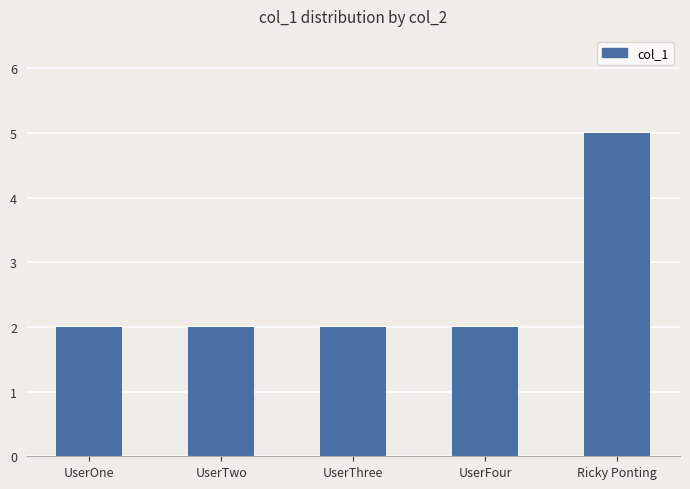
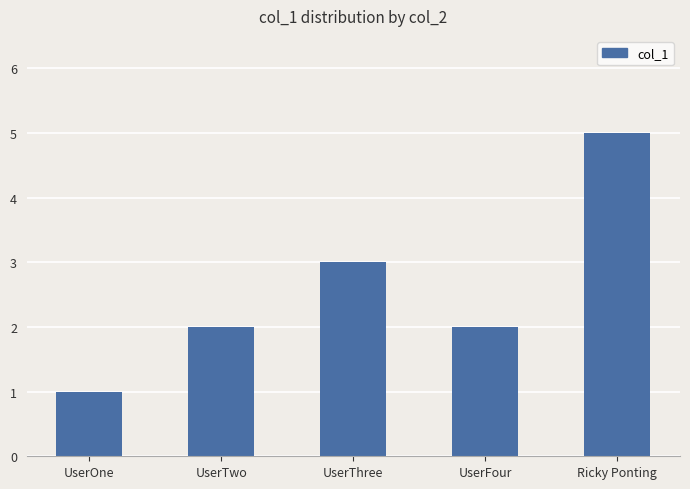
  {
-   "UserOne": 2,
+   "UserOne": 1,
    "UserTwo": 2,
-   "UserThree": 2,
+   "UserThree": 3,
    "UserFour": 2,
    "Ricky Ponting": 5
  }
